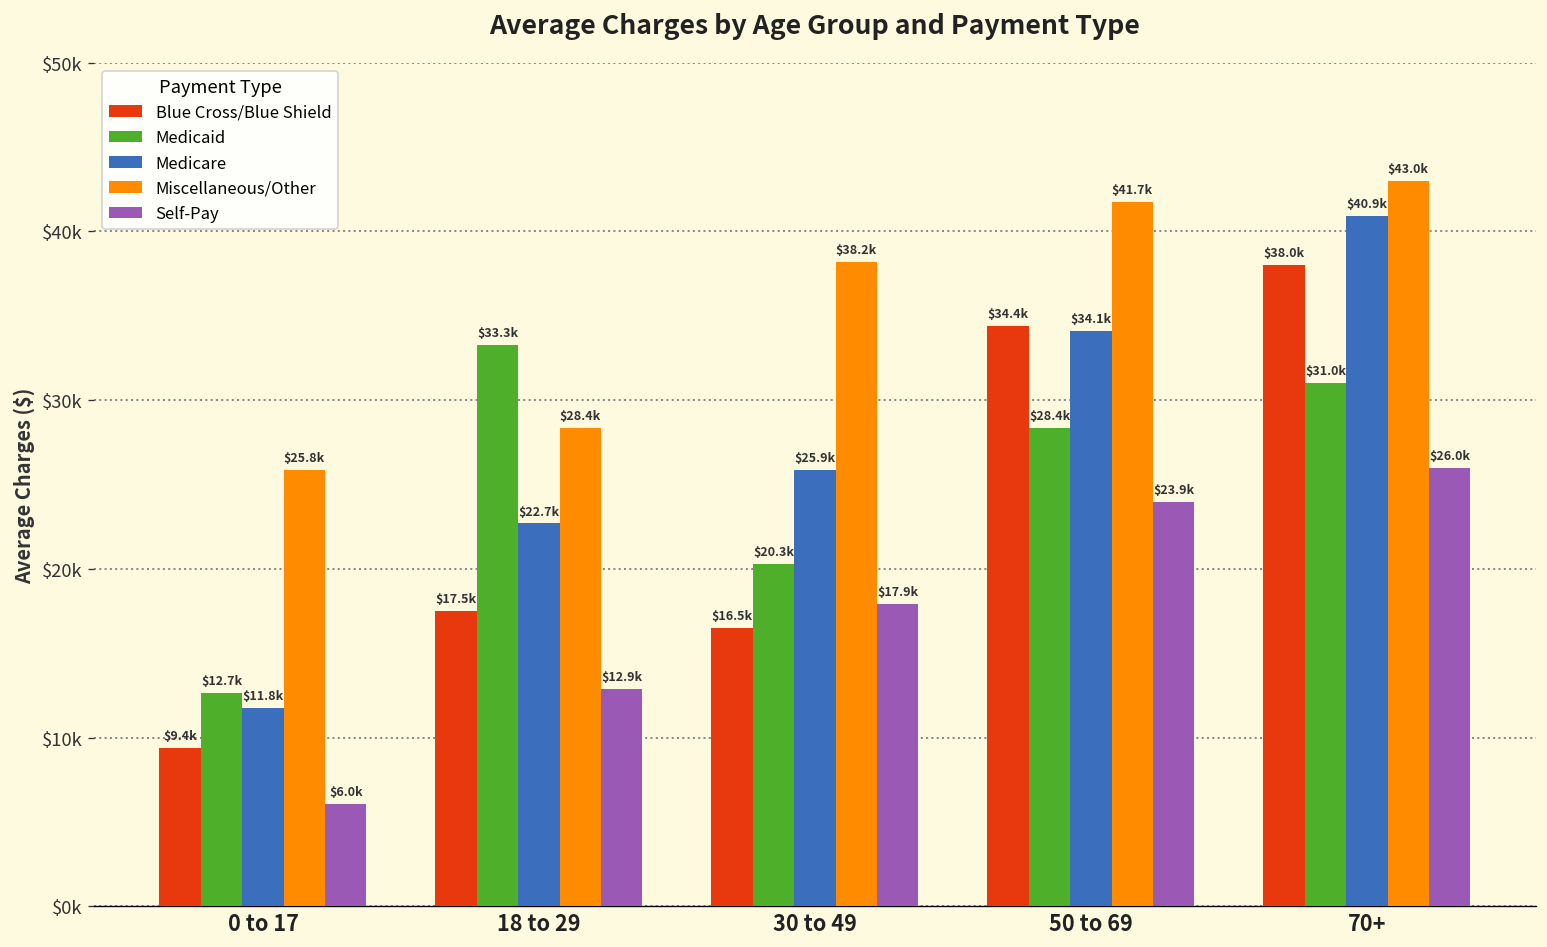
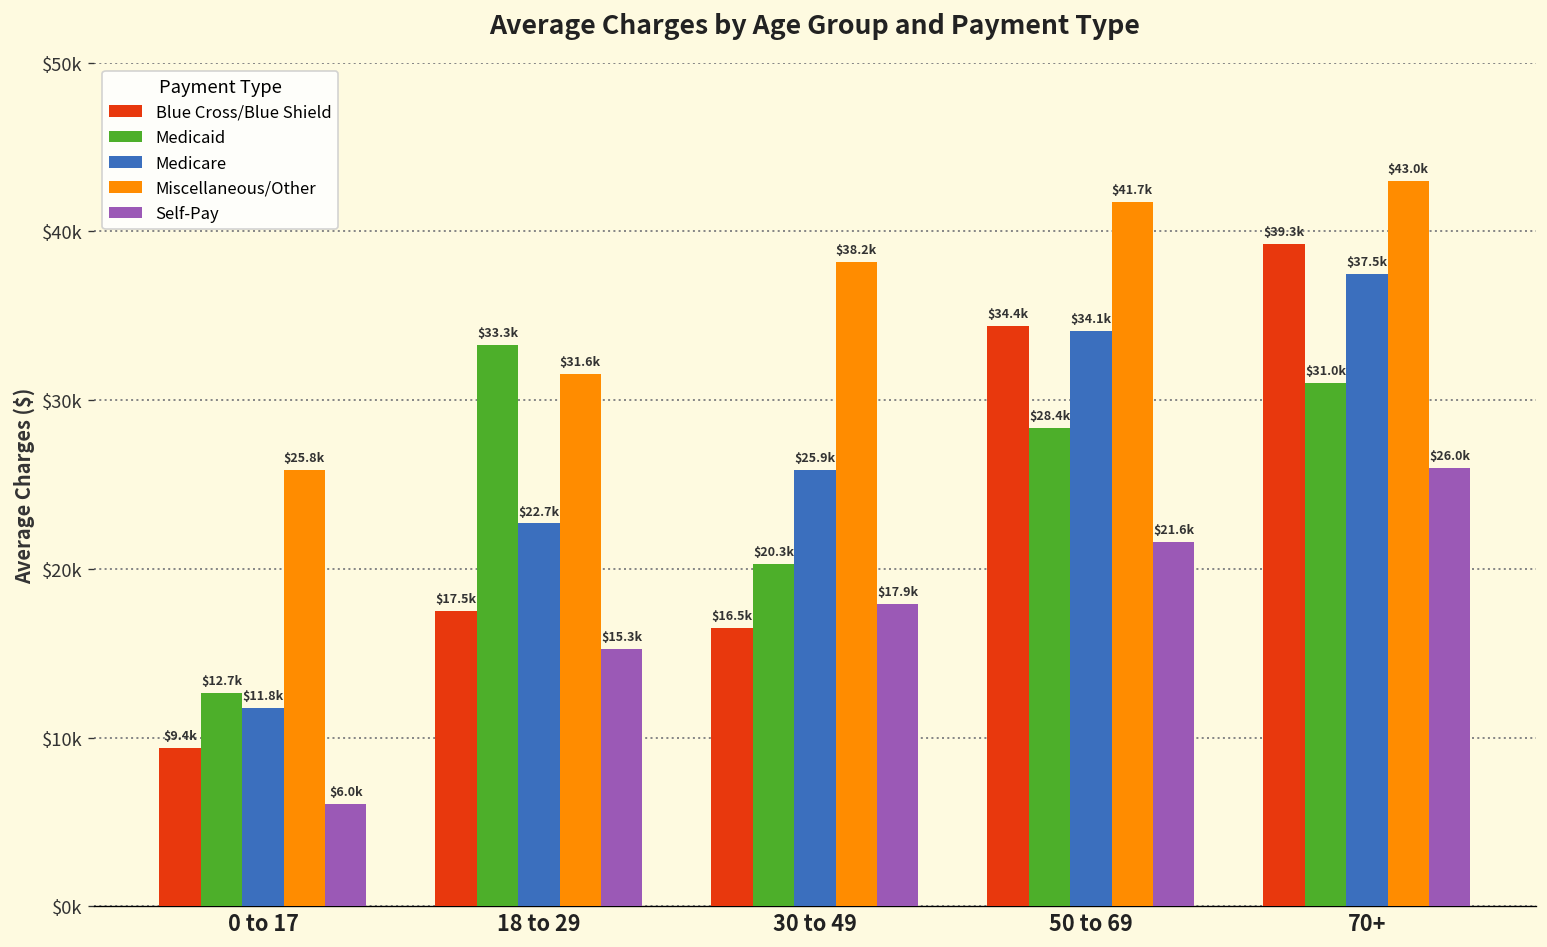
  {
    "Blue Cross/Blue Shield": {
      "0 to 17": "$9.4k",
      "18 to 29": "$17.5k",
      "30 to 49": "$16.5k",
      "50 to 69": "$34.4k",
-     "70+": "$38.0k"
+     "70+": "$39.3k"
    },
    "Medicaid": {
      "0 to 17": "$12.7k",
      "18 to 29": "$33.3k",
      "30 to 49": "$20.3k",
      "50 to 69": "$28.4k",
      "70+": "$31.0k"
    },
    "Medicare": {
      "0 to 17": "$11.8k",
      "18 to 29": "$22.7k",
      "30 to 49": "$25.9k",
      "50 to 69": "$34.1k",
-     "70+": "$40.9k"
+     "70+": "$37.5k"
    },
    "Miscellaneous/Other": {
      "0 to 17": "$25.8k",
-     "18 to 29": "$28.4k",
+     "18 to 29": "$31.6k",
      "30 to 49": "$38.2k",
      "50 to 69": "$41.7k",
      "70+": "$43.0k"
    },
    "Self-Pay": {
      "0 to 17": "$6.0k",
-     "18 to 29": "$12.9k",
+     "18 to 29": "$15.3k",
      "30 to 49": "$17.9k",
-     "50 to 69": "$23.9k",
+     "50 to 69": "$21.6k",
      "70+": "$26.0k"
    }
  }
